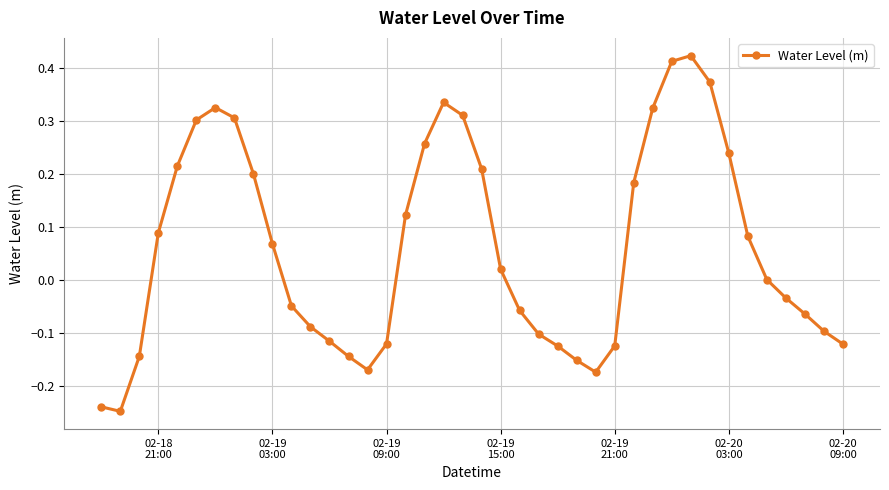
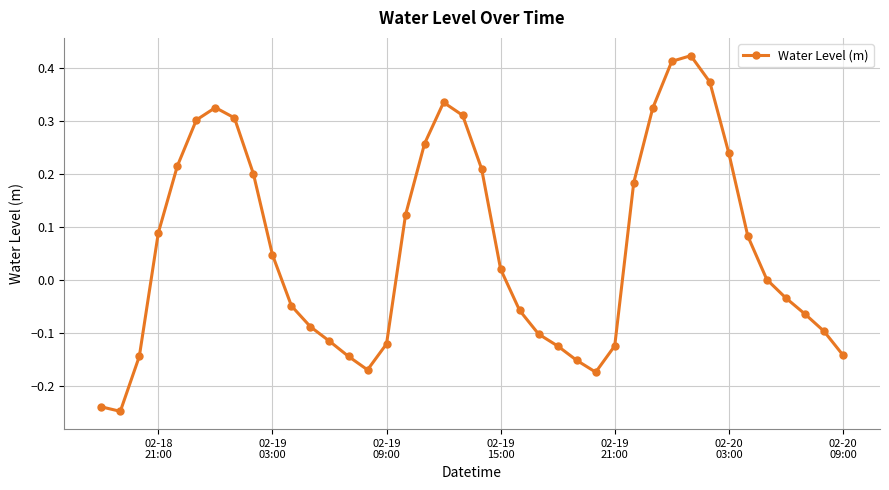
  {
    "02-18 21:00": 0.09,
-   "02-19 03:00": 0.07,
+   "02-19 03:00": 0.05,
    "02-19 09:00": -0.12,
    "02-19 15:00": 0.02,
    "02-19 21:00": -0.12,
    "02-20 03:00": 0.24,
-   "02-20 09:00": -0.12
+   "02-20 09:00": -0.14
  }
